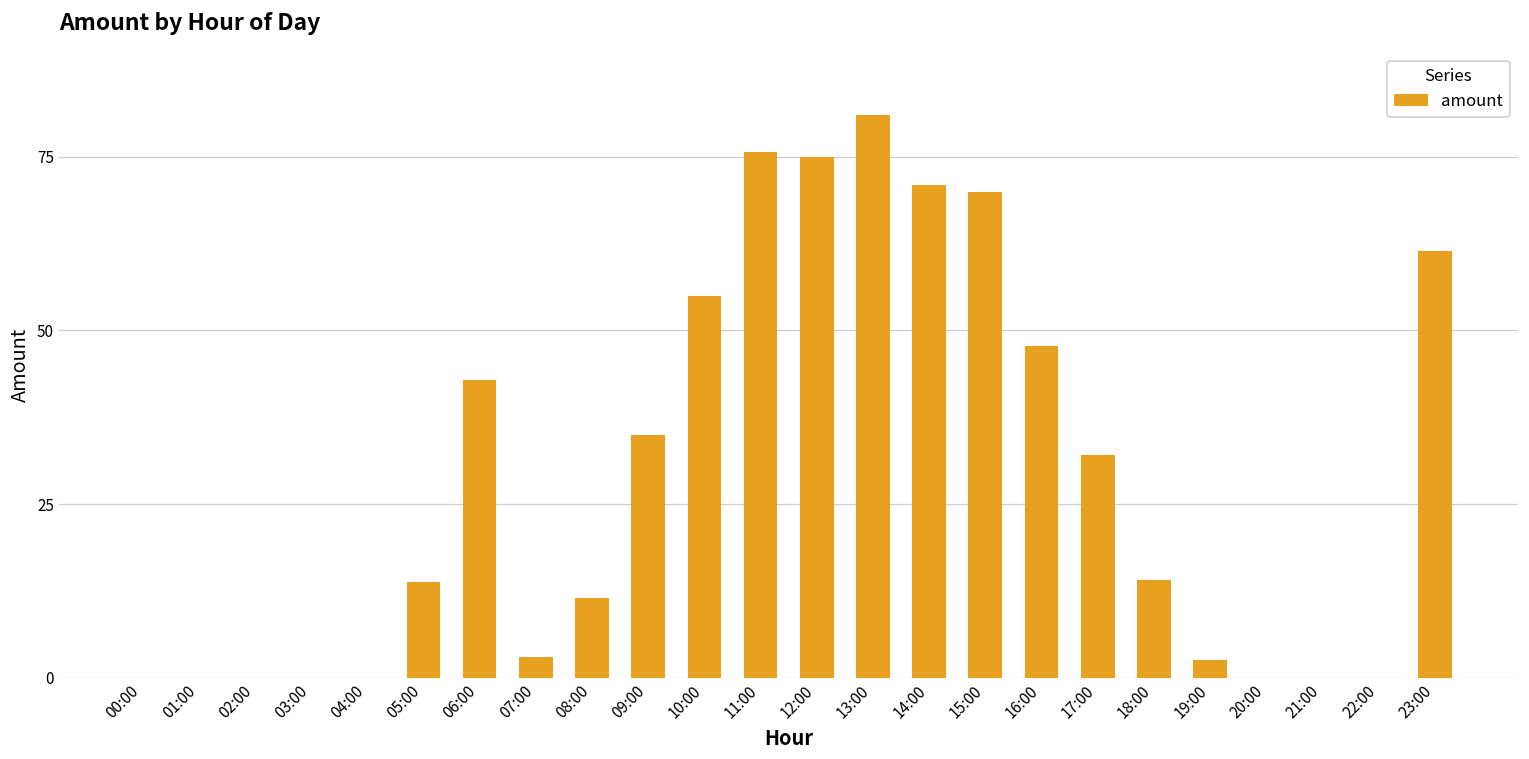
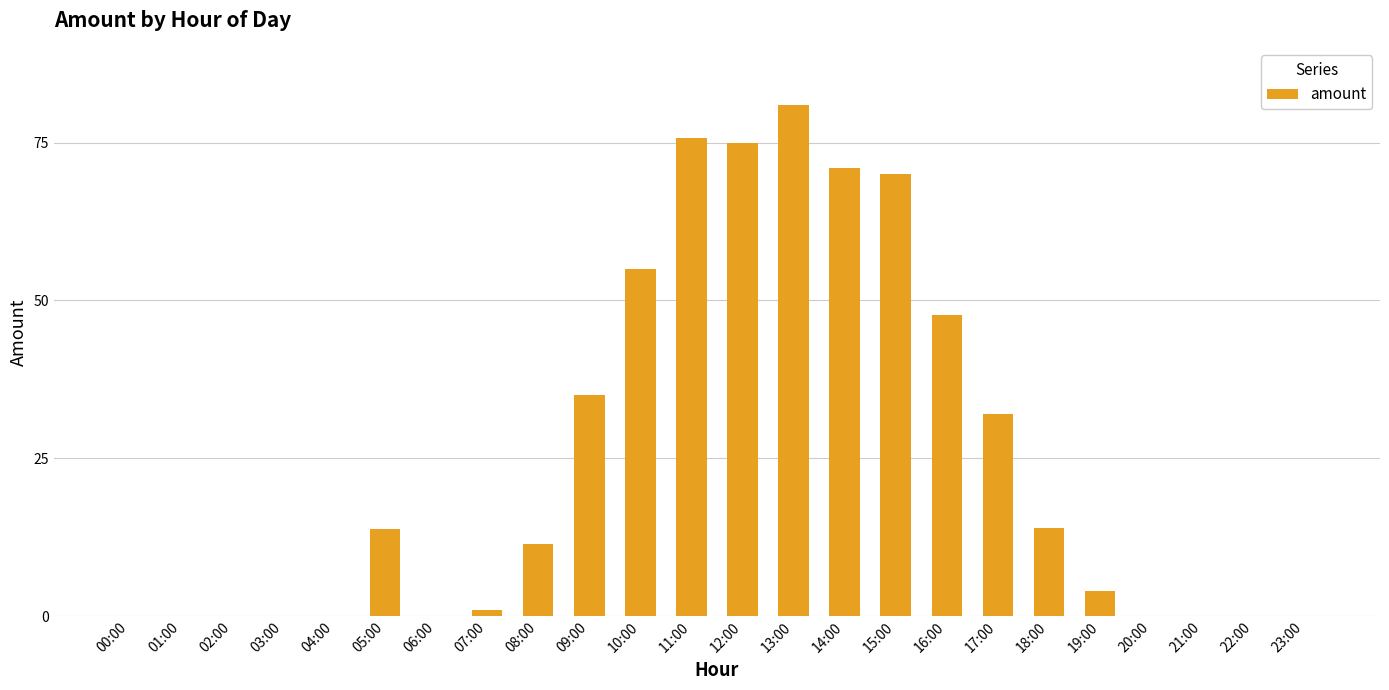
  {
    "00:00": 0,
    "01:00": 0,
    "02:00": 0,
    "03:00": 0,
    "04:00": 0,
    "05:00": 14,
-   "06:00": 43,
-   "07:00": 3,
+   "06:00": 0,
+   "07:00": 1,
    "08:00": 11,
    "09:00": 35,
    "10:00": 55,
    "11:00": 76,
    "12:00": 75,
    "13:00": 81,
    "14:00": 71,
    "15:00": 70,
    "16:00": 48,
    "17:00": 32,
    "18:00": 14,
-   "19:00": 3,
+   "19:00": 4,
    "20:00": 0,
    "21:00": 0,
    "22:00": 0,
-   "23:00": 62
+   "23:00": 0
  }
